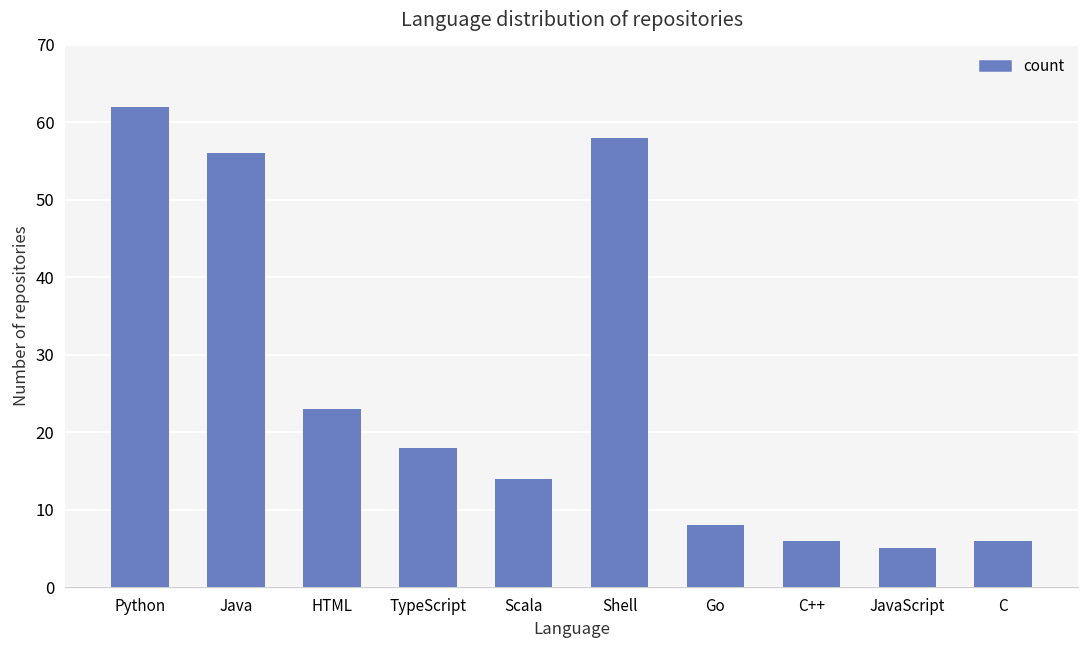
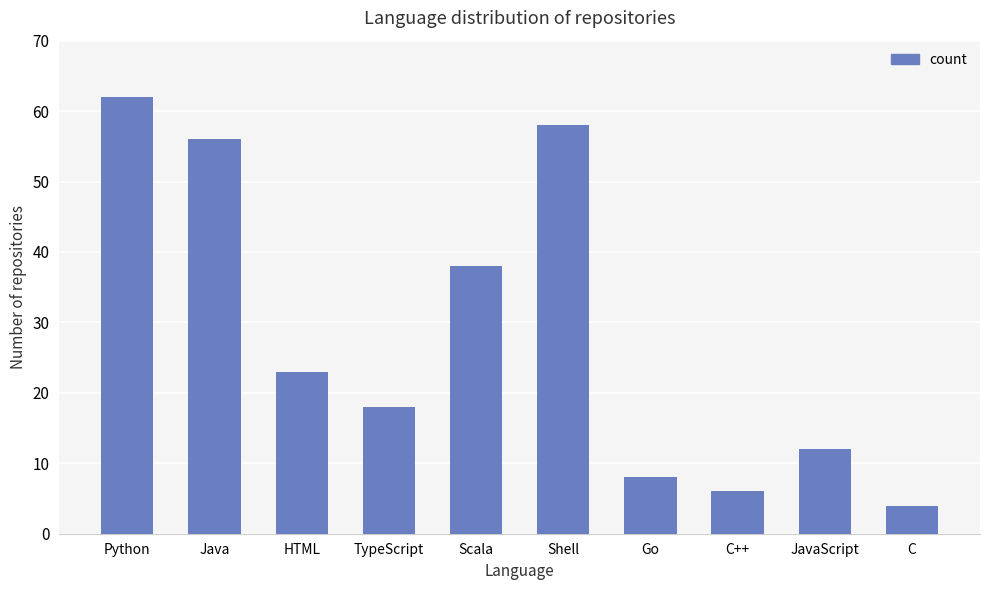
  {
    "Python": 62,
    "Java": 56,
    "HTML": 23,
    "TypeScript": 18,
-   "Scala": 14,
+   "Scala": 38,
    "Shell": 58,
    "Go": 8,
    "C++": 6,
-   "JavaScript": 5,
-   "C": 6
+   "JavaScript": 12,
+   "C": 4
  }
